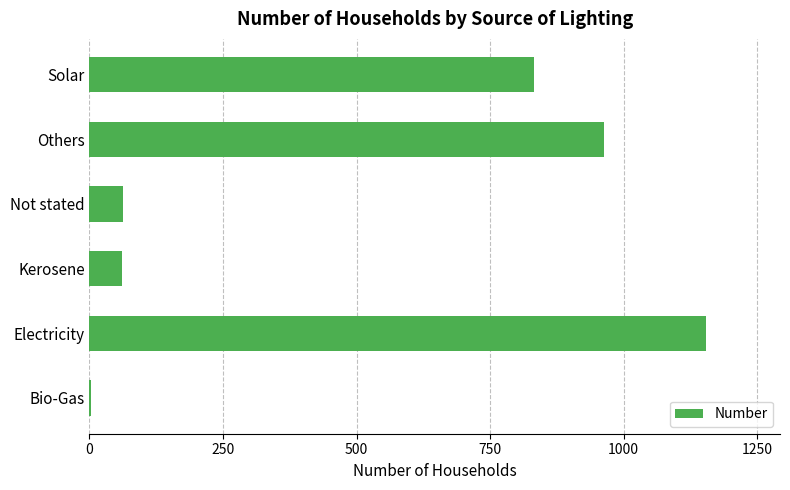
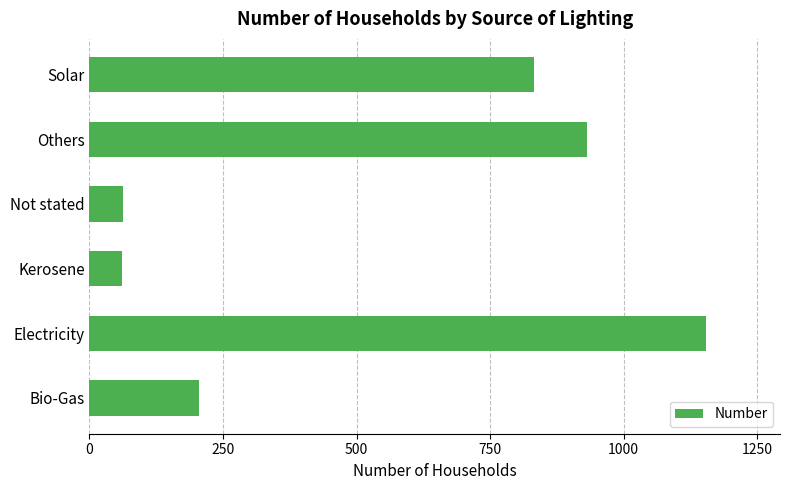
  {
    "Solar": 830,
-   "Others": 960,
+   "Others": 930,
    "Not stated": 60,
    "Kerosene": 60,
    "Electricity": 1150,
-   "Bio-Gas": 0
+   "Bio-Gas": 210
  }
